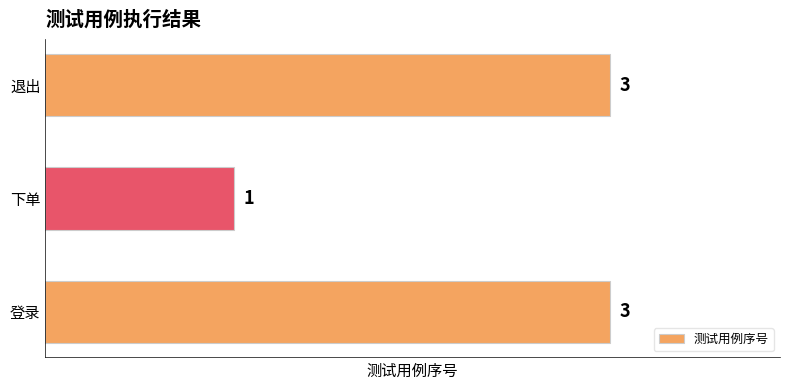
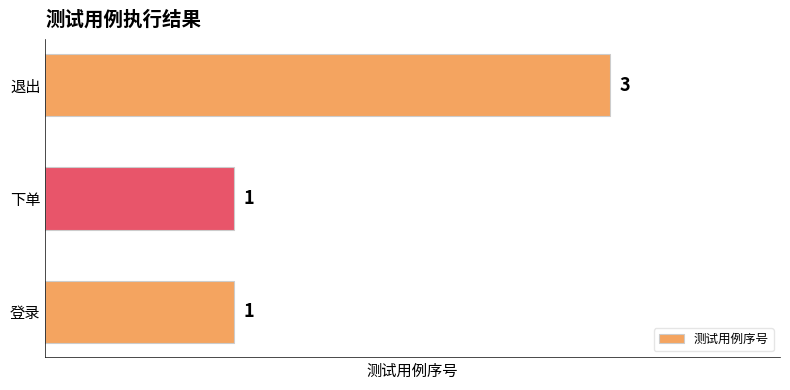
  {
    "退出": 3,
    "下单": 1,
-   "登录": 3
+   "登录": 1
  }
